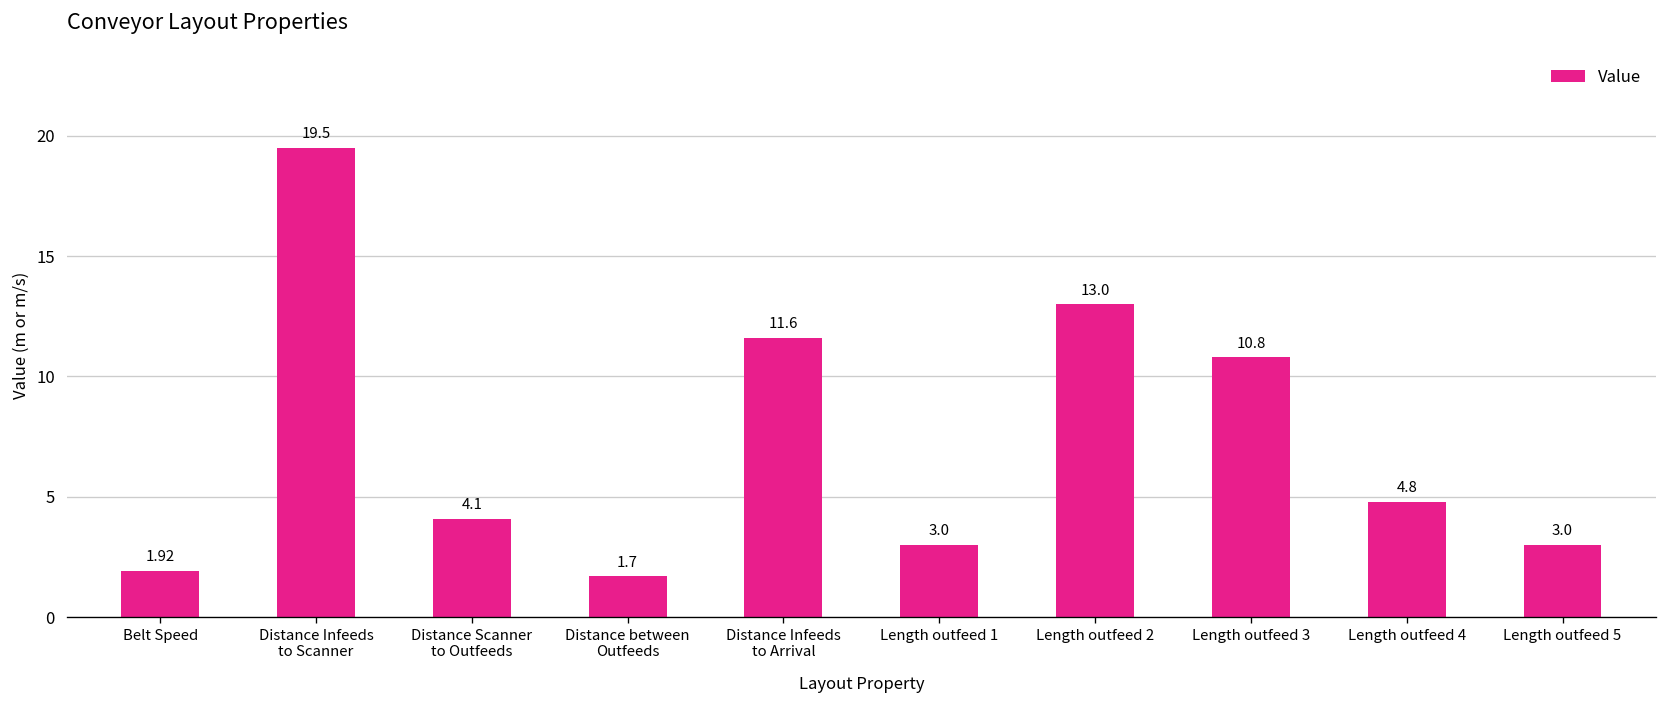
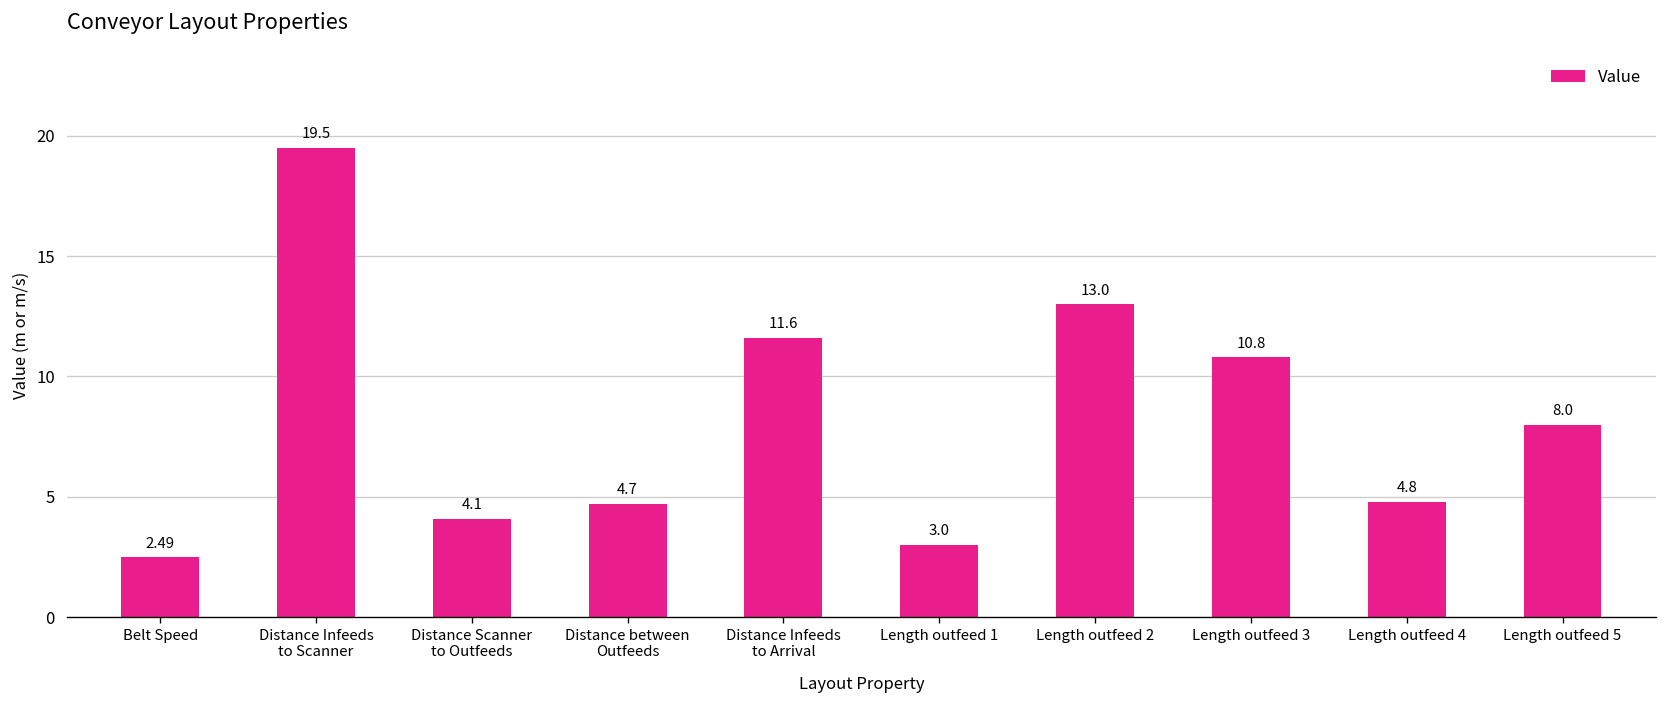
  {
-   "Belt Speed": 1.92,
+   "Belt Speed": 2.49,
    "Distance Infeeds to Scanner": 19.5,
    "Distance Scanner to Outfeeds": 4.1,
-   "Distance between Outfeeds": 1.7,
+   "Distance between Outfeeds": 4.7,
    "Distance Infeeds to Arrival": 11.6,
    "Length outfeed 1": 3.0,
    "Length outfeed 2": 13.0,
    "Length outfeed 3": 10.8,
    "Length outfeed 4": 4.8,
-   "Length outfeed 5": 3.0
+   "Length outfeed 5": 8.0
  }
